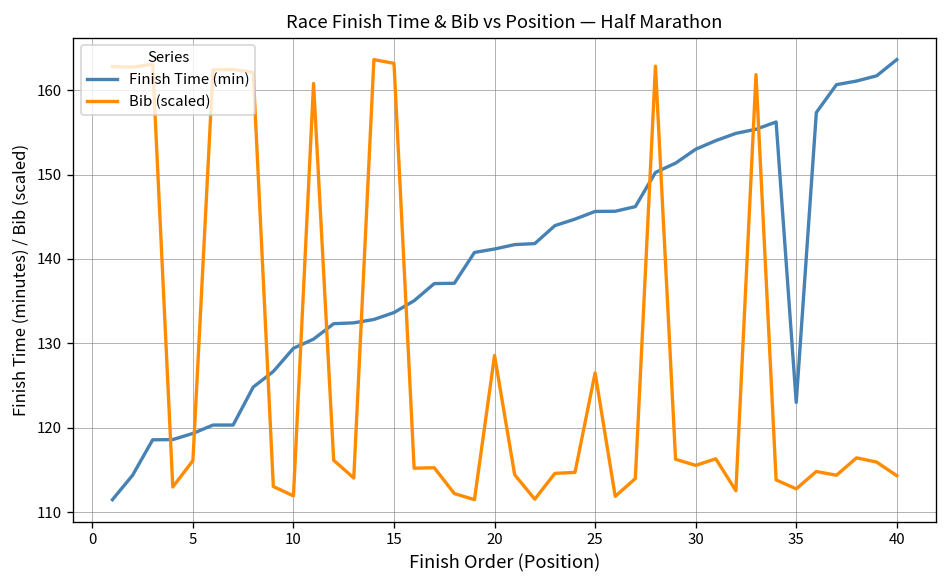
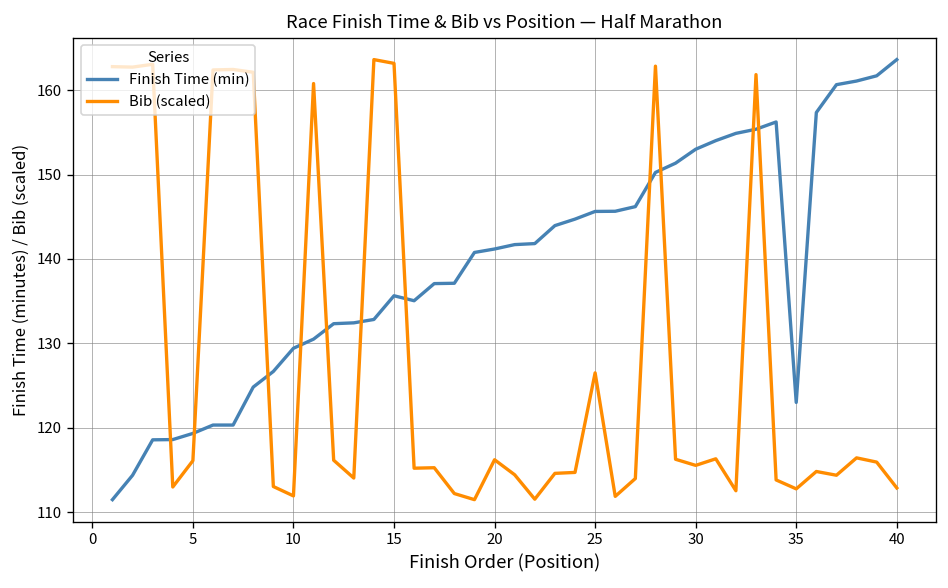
  {
    "Finish Time (min)": {
      "5": 119,
      "10": 129,
-     "15": 134,
+     "15": 136,
      "20": 141,
      "25": 146,
      "30": 153,
      "35": 123,
      "40": 164
    },
    "Bib (scaled)": {
      "5": 116,
      "10": 112,
      "15": 163,
-     "20": 129,
+     "20": 116,
      "25": 127,
      "30": 116,
      "35": 113,
-     "40": 114
+     "40": 113
    }
  }
